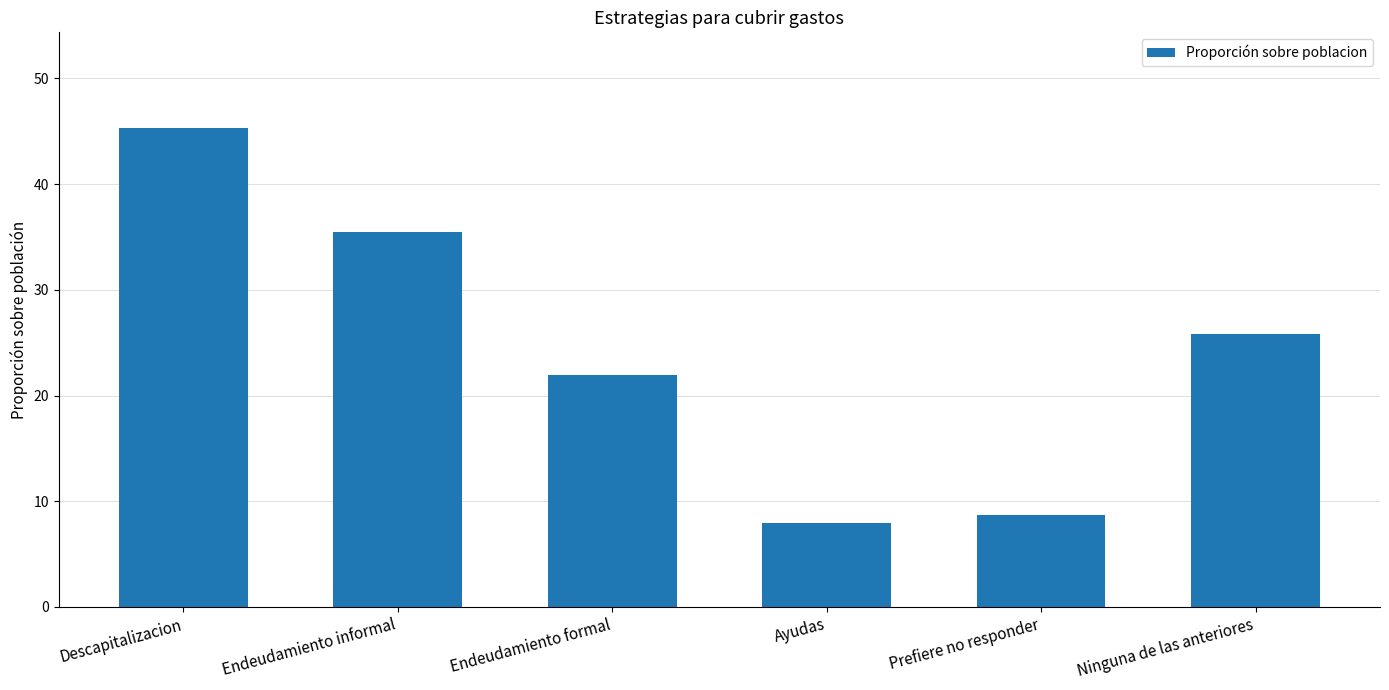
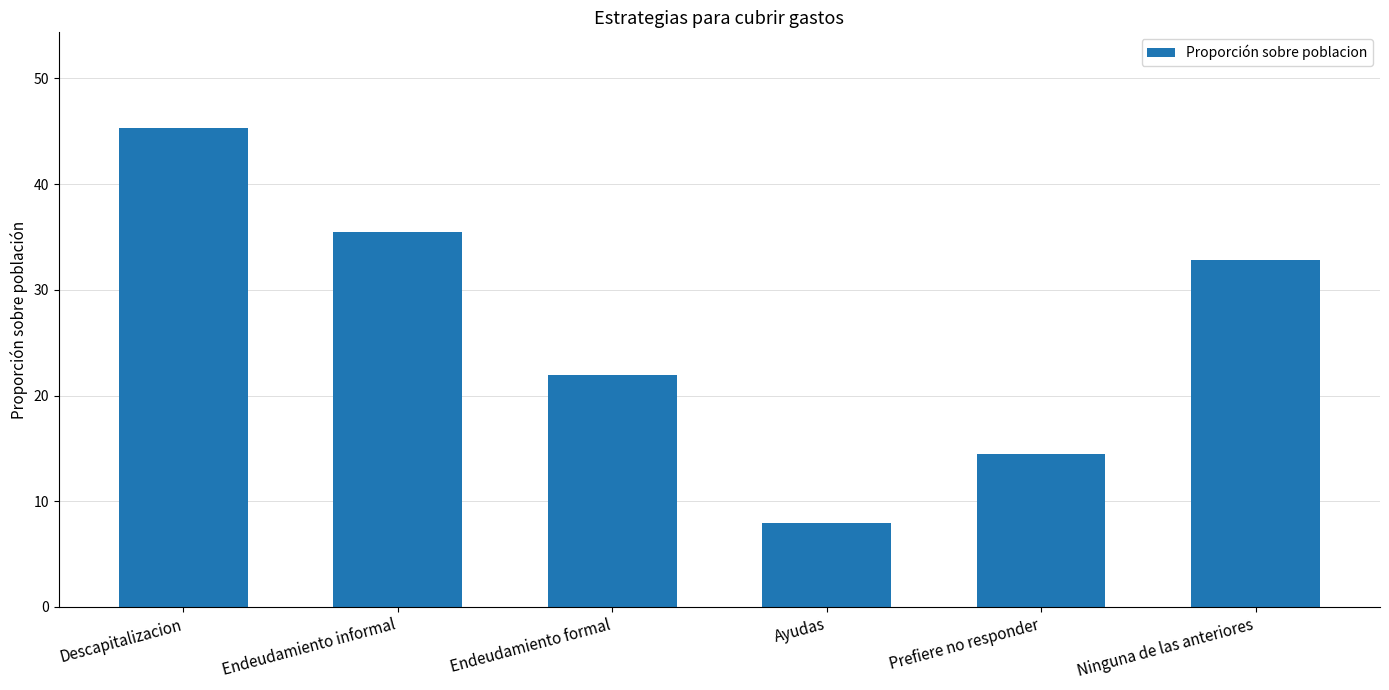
  {
    "Descapitalizacion": 45.3,
    "Endeudamiento informal": 35.5,
    "Endeudamiento formal": 21.9,
    "Ayudas": 7.9,
-   "Prefiere no responder": 8.7,
-   "Ninguna de las anteriores": 25.8
+   "Prefiere no responder": 14.5,
+   "Ninguna de las anteriores": 32.8
  }
